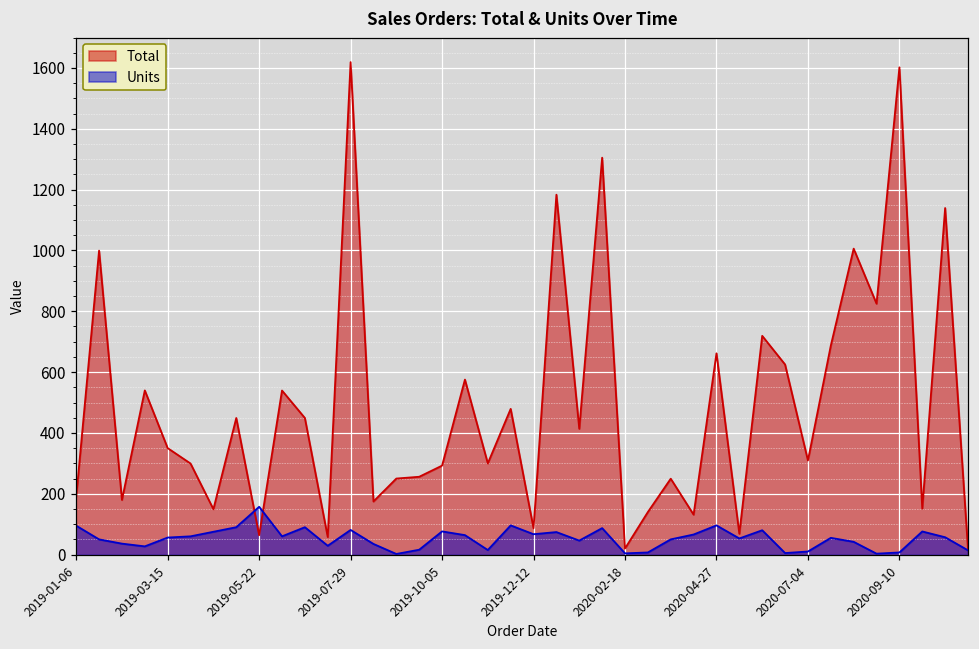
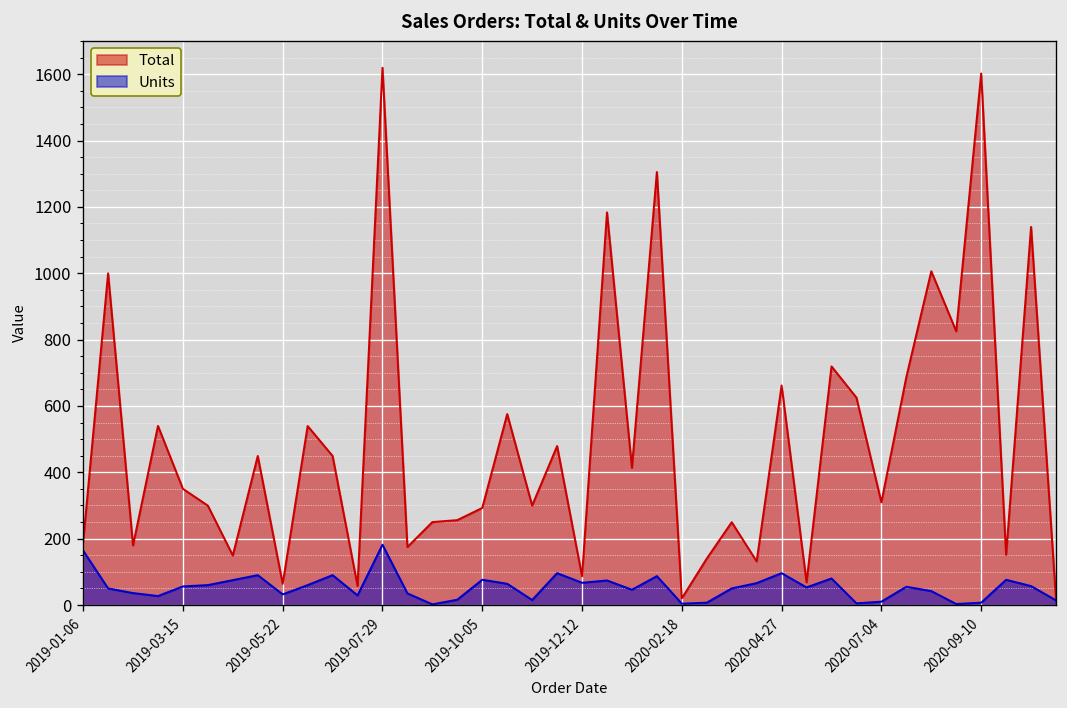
  {
    "Total": {
      "2019-01-06": 190,
      "2019-03-15": 350,
      "2019-05-22": 60,
      "2019-07-29": 1620,
      "2019-10-05": 290,
      "2019-12-12": 90,
      "2020-02-18": 20,
      "2020-04-27": 660,
      "2020-07-04": 310,
      "2020-09-10": 1600
    },
    "Units": {
-     "2019-01-06": 100,
+     "2019-01-06": 160,
      "2019-03-15": 60,
-     "2019-05-22": 160,
-     "2019-07-29": 80,
+     "2019-05-22": 30,
+     "2019-07-29": 180,
      "2019-10-05": 80,
      "2019-12-12": 70,
      "2020-02-18": 0,
      "2020-04-27": 100,
      "2020-07-04": 10,
      "2020-09-10": 10
    }
  }
